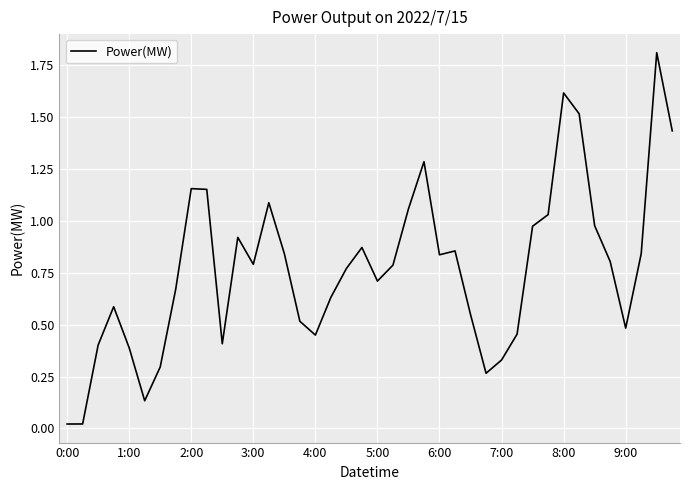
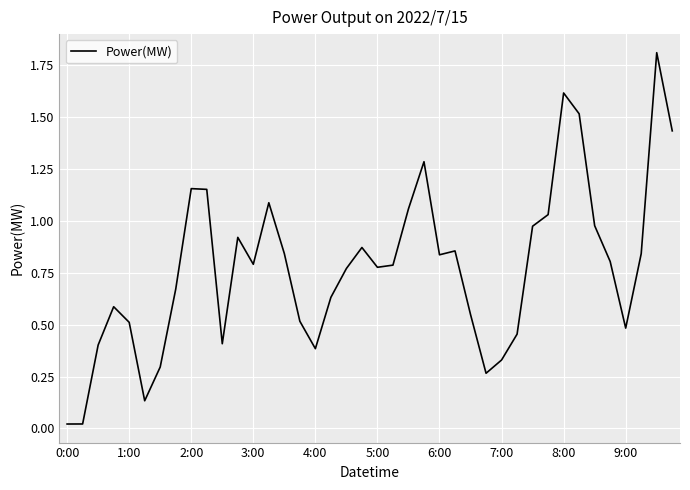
  {
    "0:00": 0.02,
-   "1:00": 0.39,
+   "1:00": 0.51,
    "2:00": 1.16,
    "3:00": 0.79,
-   "4:00": 0.45,
-   "5:00": 0.71,
+   "4:00": 0.38,
+   "5:00": 0.78,
    "6:00": 0.84,
    "7:00": 0.33,
    "8:00": 1.62,
    "9:00": 0.48
  }
